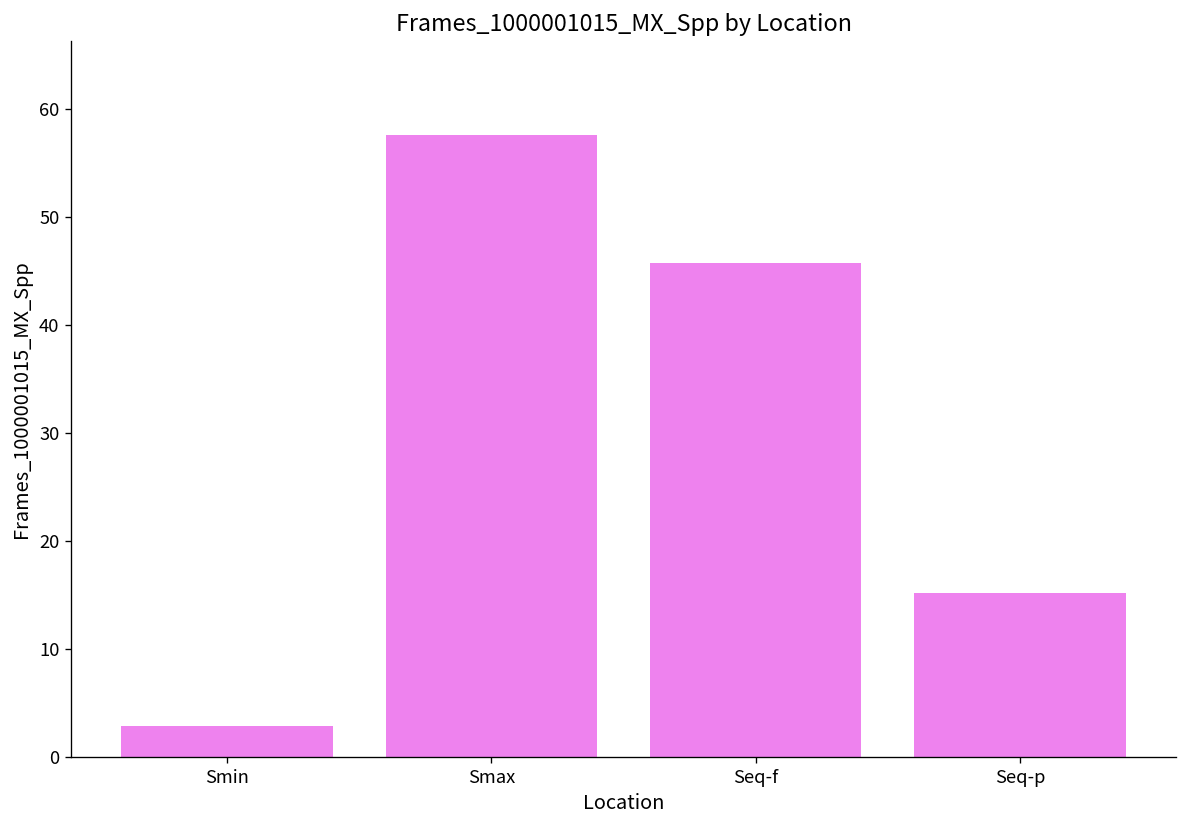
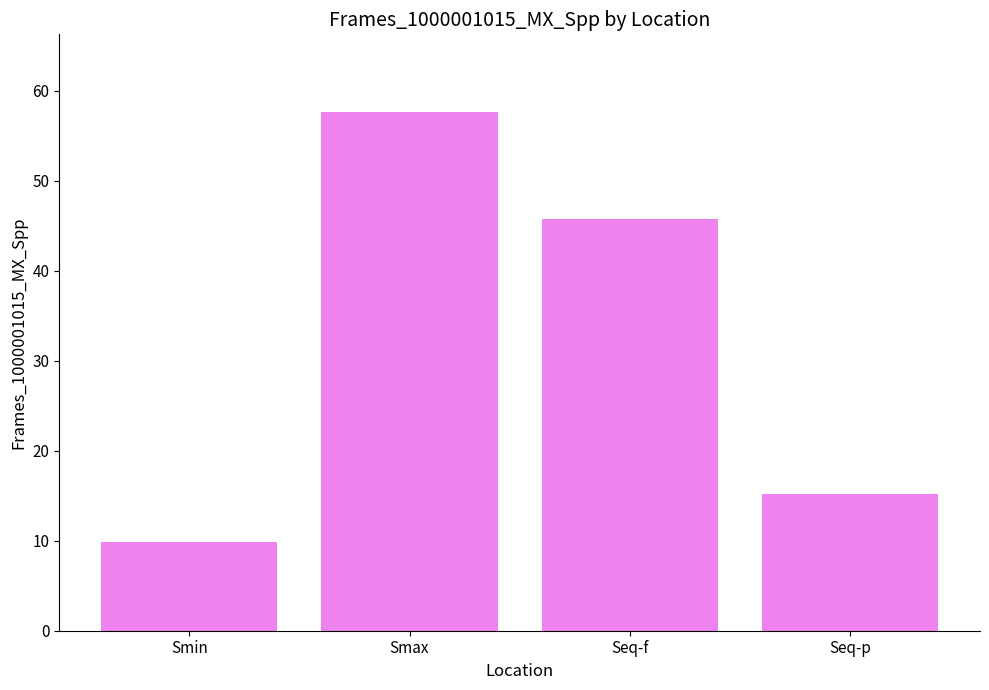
  {
-   "Smin": 3,
+   "Smin": 10,
    "Smax": 58,
    "Seq-f": 46,
    "Seq-p": 15
  }
